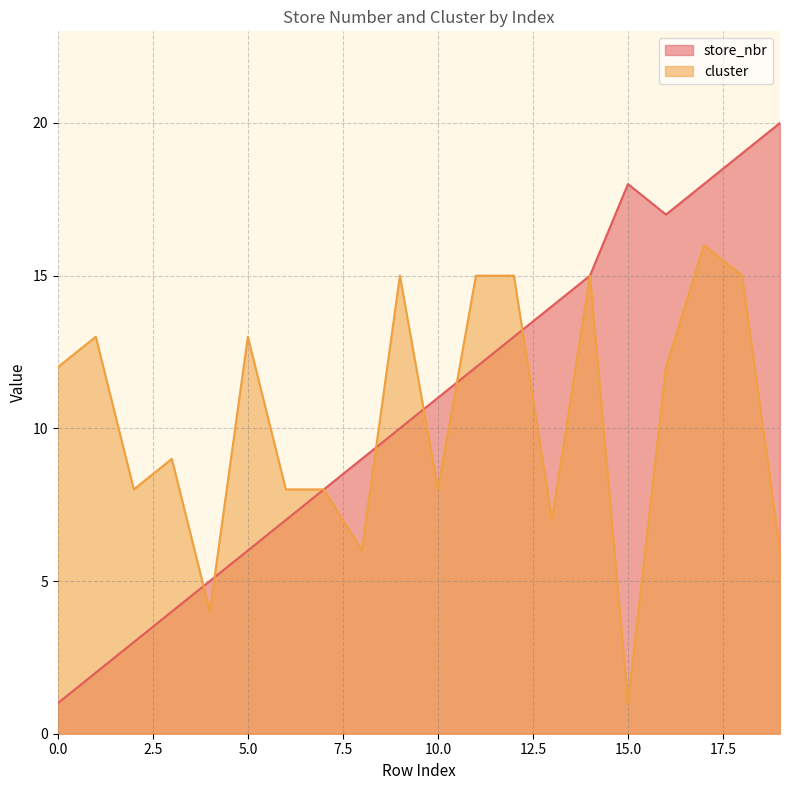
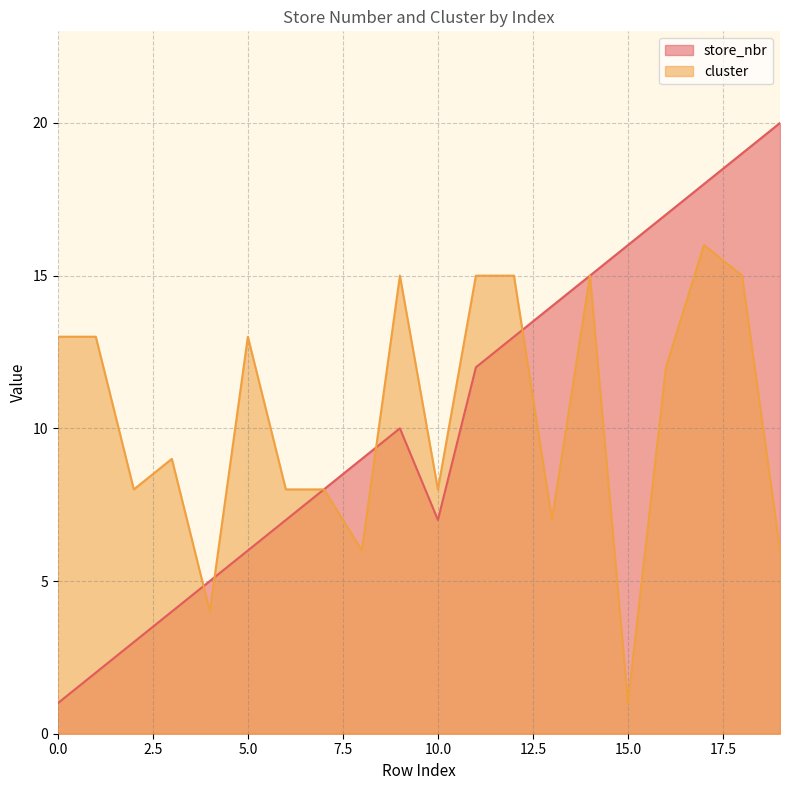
  {
    "store_nbr": {
      "0.0": 1,
      "5.0": 6,
-     "10.0": 11,
-     "15.0": 18
+     "10.0": 7,
+     "15.0": 16
    },
    "cluster": {
-     "0.0": 12,
+     "0.0": 13,
      "5.0": 13,
      "10.0": 8,
      "15.0": 1
    }
  }
